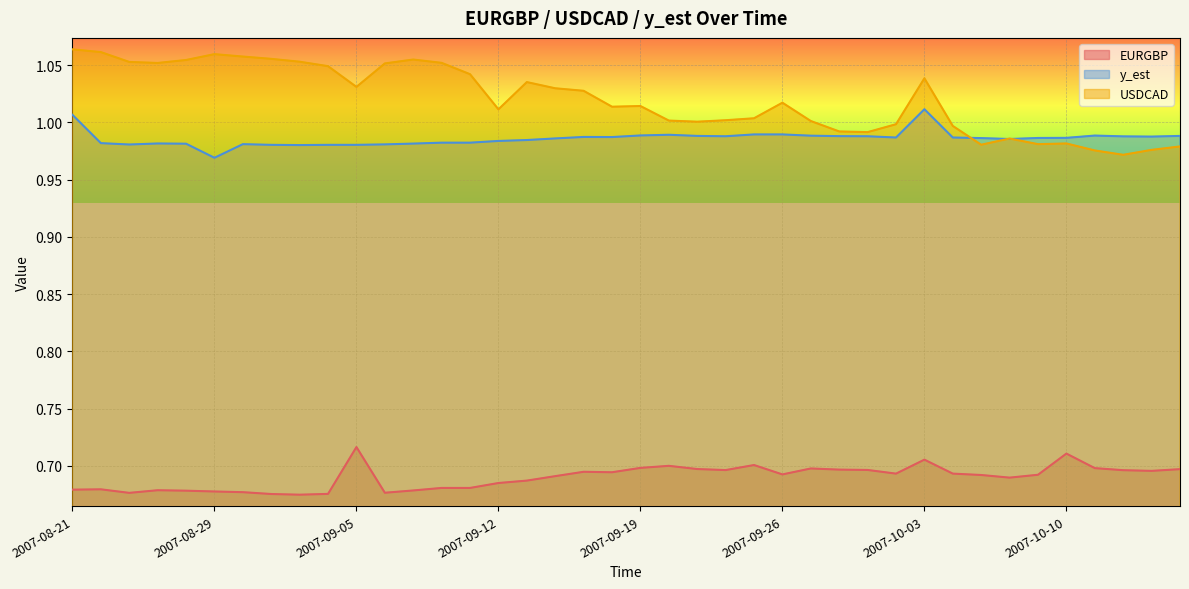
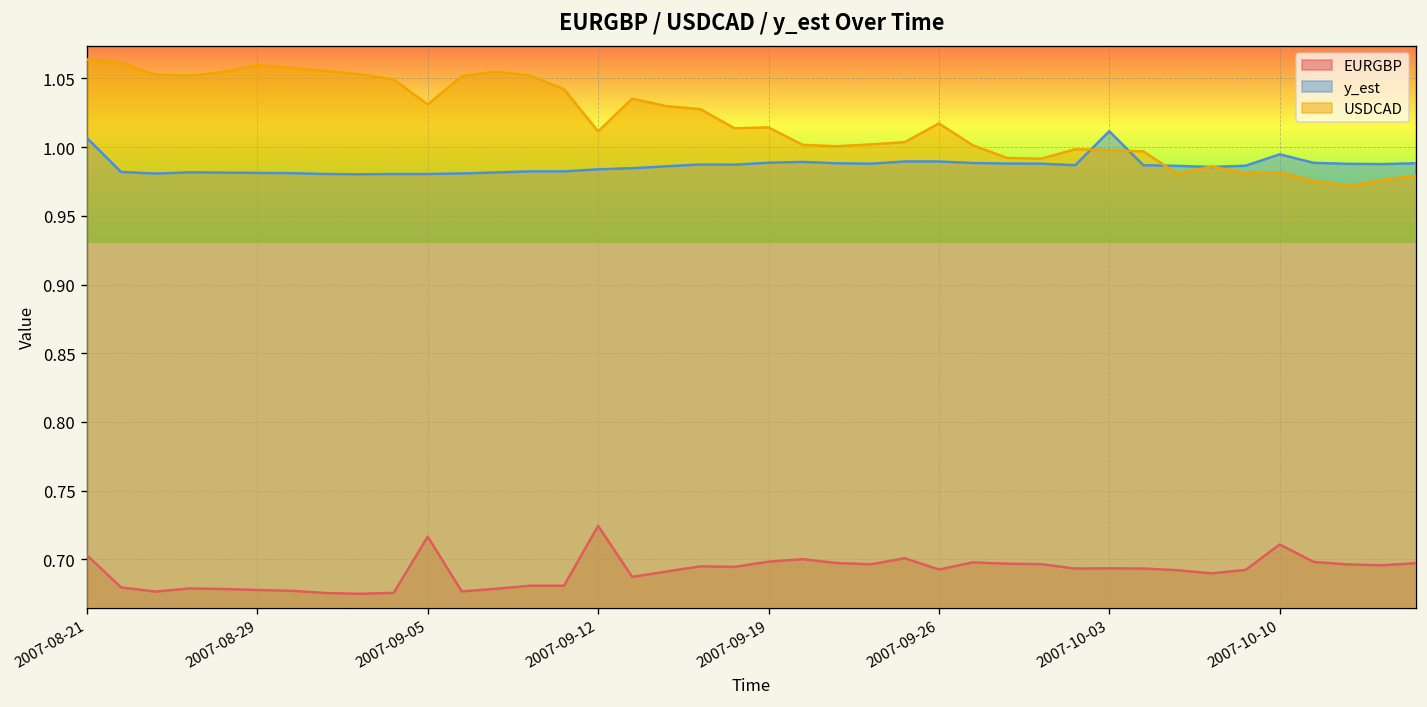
  {
    "EURGBP": {
-     "2007-08-21": 0.679,
+     "2007-08-21": 0.703,
      "2007-08-29": 0.678,
      "2007-09-05": 0.717,
-     "2007-09-12": 0.685,
+     "2007-09-12": 0.724,
      "2007-09-19": 0.698,
      "2007-09-26": 0.693,
-     "2007-10-03": 0.706,
+     "2007-10-03": 0.693,
      "2007-10-10": 0.711
    },
    "y_est": {
      "2007-08-21": 1.007,
-     "2007-08-29": 0.969,
+     "2007-08-29": 0.981,
      "2007-09-05": 0.980,
      "2007-09-12": 0.984,
      "2007-09-19": 0.989,
      "2007-09-26": 0.990,
      "2007-10-03": 1.012,
-     "2007-10-10": 0.987
+     "2007-10-10": 0.995
    },
    "USDCAD": {
      "2007-08-21": 1.064,
      "2007-08-29": 1.060,
      "2007-09-05": 1.031,
      "2007-09-12": 1.011,
      "2007-09-19": 1.014,
      "2007-09-26": 1.017,
-     "2007-10-03": 1.039,
+     "2007-10-03": 0.998,
      "2007-10-10": 0.982
    }
  }
